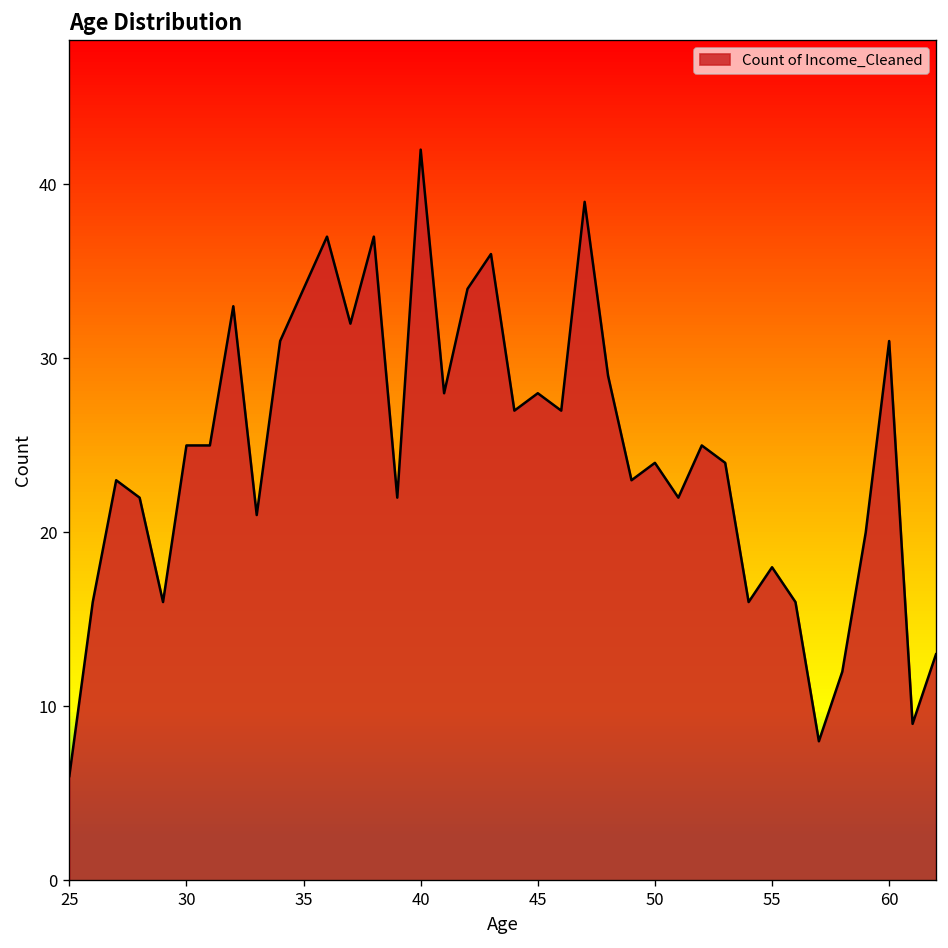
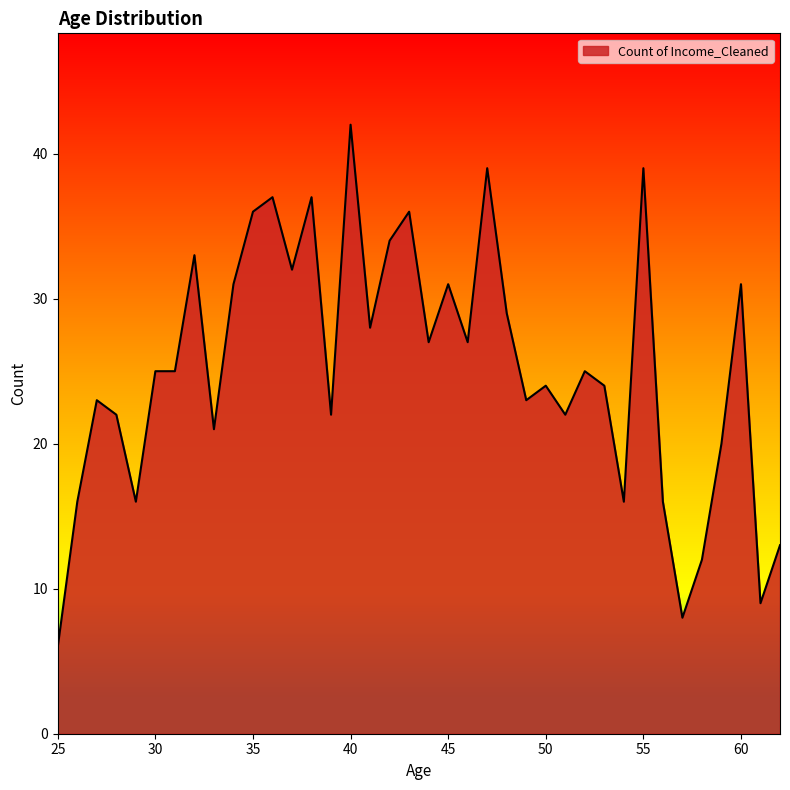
  {
    "25": 6,
    "30": 25,
-   "35": 34,
+   "35": 36,
    "40": 42,
-   "45": 28,
+   "45": 31,
    "50": 24,
-   "55": 18,
+   "55": 39,
    "60": 31
  }
